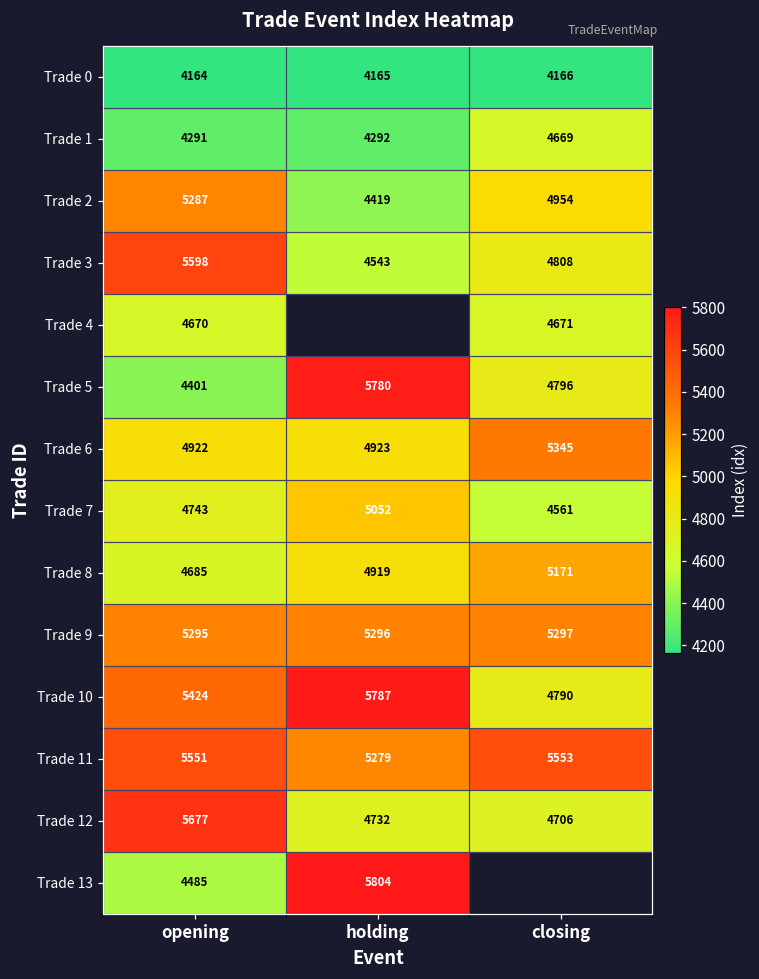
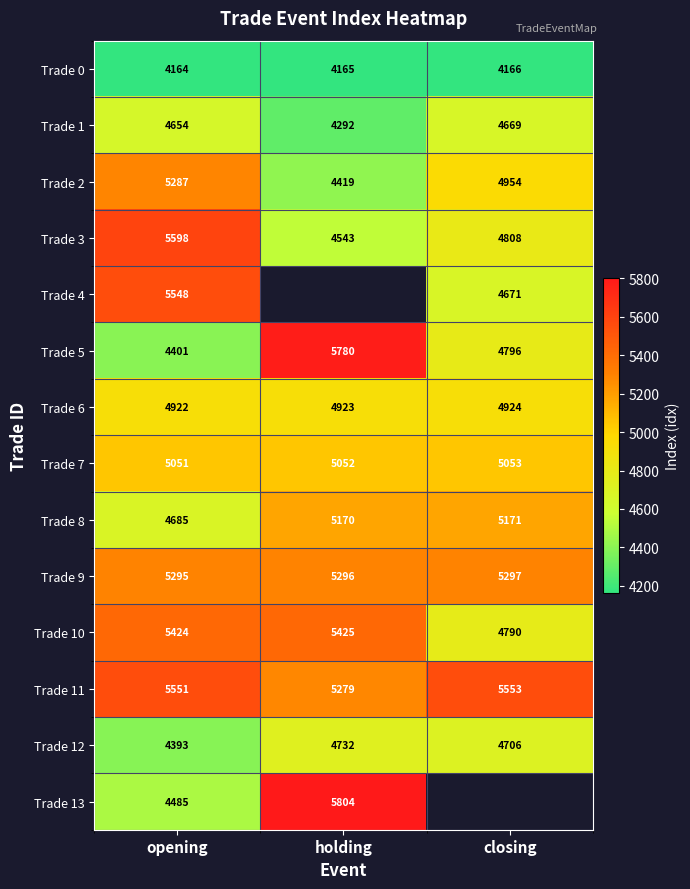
  {
    "Trade 0": {
      "opening": 4164,
      "holding": 4165,
      "closing": 4166
    },
    "Trade 1": {
-     "opening": 4291,
+     "opening": 4654,
      "holding": 4292,
      "closing": 4669
    },
    "Trade 2": {
      "opening": 5287,
      "holding": 4419,
      "closing": 4954
    },
    "Trade 3": {
      "opening": 5598,
      "holding": 4543,
      "closing": 4808
    },
    "Trade 4": {
-     "opening": 4670,
+     "opening": 5548,
      "closing": 4671
    },
    "Trade 5": {
      "opening": 4401,
      "holding": 5780,
      "closing": 4796
    },
    "Trade 6": {
      "opening": 4922,
      "holding": 4923,
-     "closing": 5345
+     "closing": 4924
    },
    "Trade 7": {
-     "opening": 4743,
+     "opening": 5051,
      "holding": 5052,
-     "closing": 4561
+     "closing": 5053
    },
    "Trade 8": {
      "opening": 4685,
-     "holding": 4919,
+     "holding": 5170,
      "closing": 5171
    },
    "Trade 9": {
      "opening": 5295,
      "holding": 5296,
      "closing": 5297
    },
    "Trade 10": {
      "opening": 5424,
-     "holding": 5787,
+     "holding": 5425,
      "closing": 4790
    },
    "Trade 11": {
      "opening": 5551,
      "holding": 5279,
      "closing": 5553
    },
    "Trade 12": {
-     "opening": 5677,
+     "opening": 4393,
      "holding": 4732,
      "closing": 4706
    },
    "Trade 13": {
      "opening": 4485,
      "holding": 5804
    }
  }
